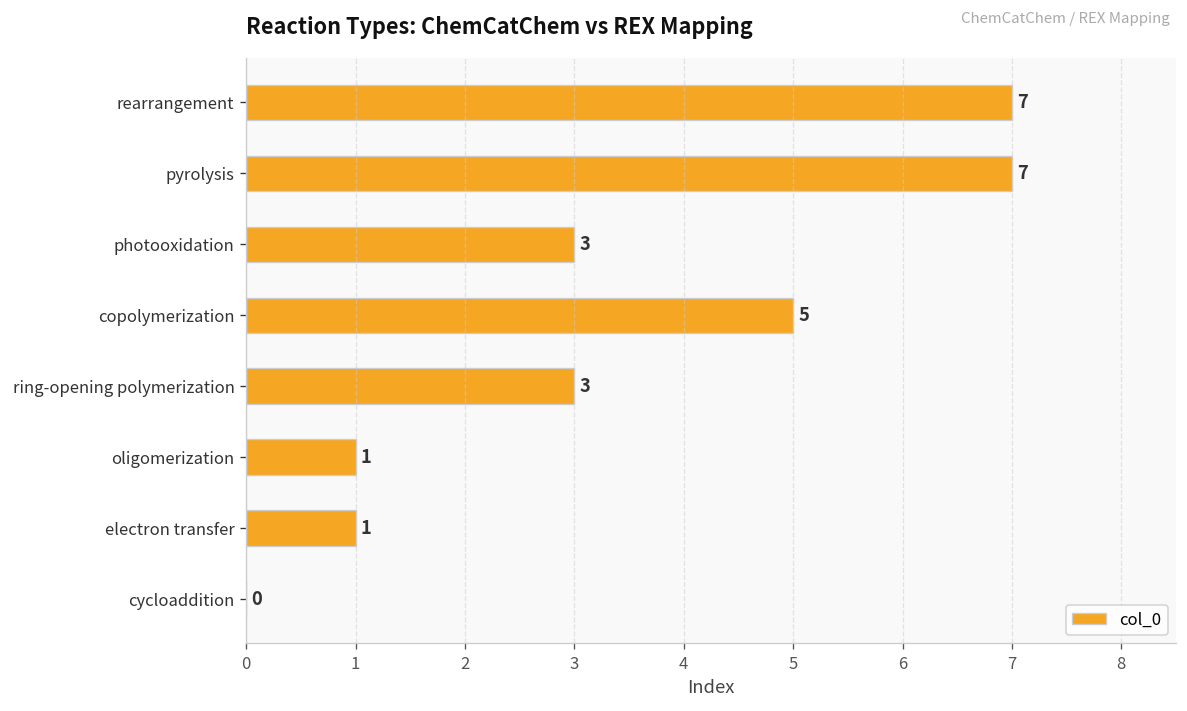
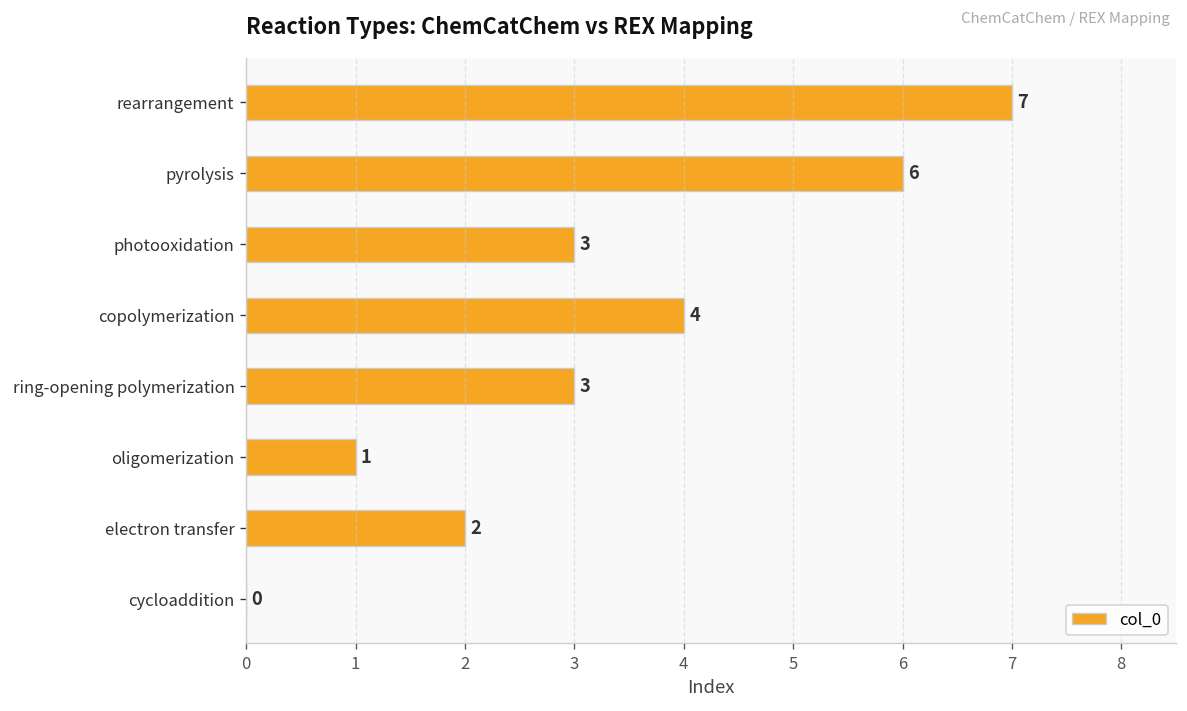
  {
    "rearrangement": 7,
-   "pyrolysis": 7,
+   "pyrolysis": 6,
    "photooxidation": 3,
-   "copolymerization": 5,
+   "copolymerization": 4,
    "ring-opening polymerization": 3,
    "oligomerization": 1,
-   "electron transfer": 1,
+   "electron transfer": 2,
    "cycloaddition": 0
  }
